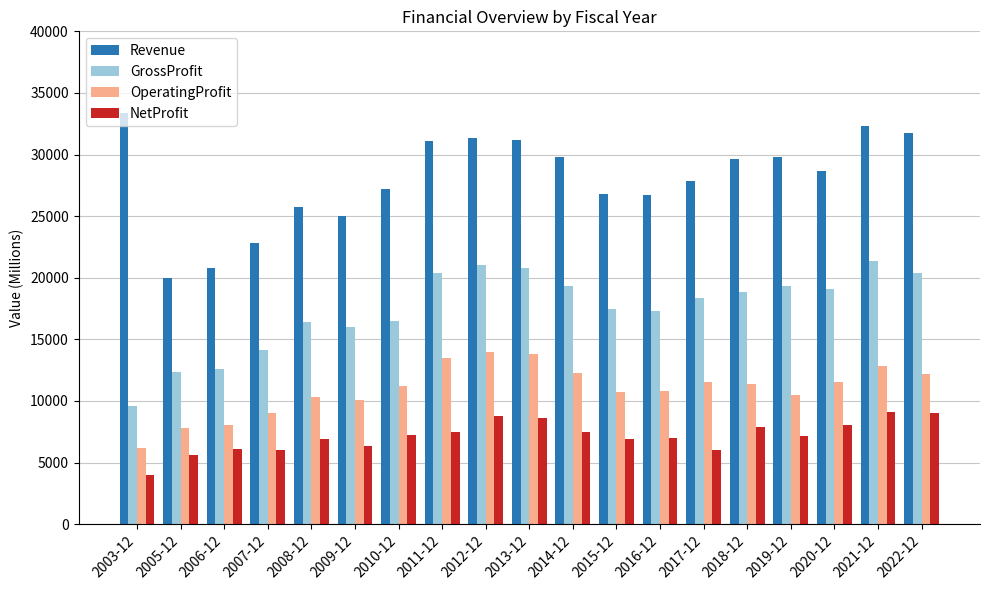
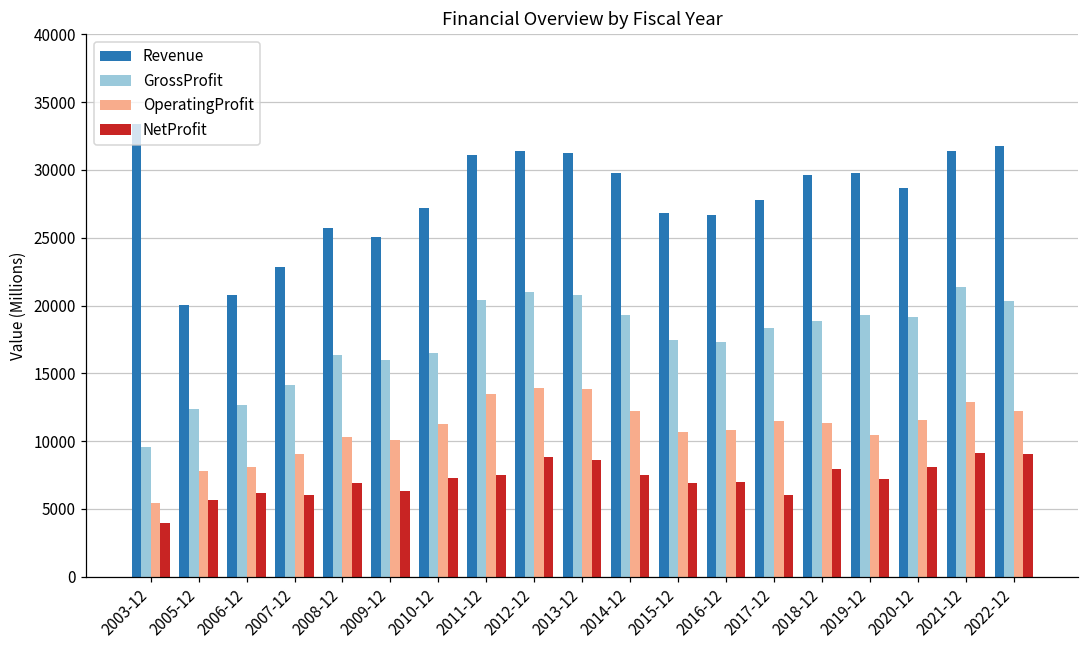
  {
    "Revenue": {
      "2005-12": 20000,
      "2006-12": 20800,
      "2007-12": 22800,
      "2008-12": 25700,
      "2009-12": 25000,
      "2010-12": 27200,
      "2011-12": 31100,
      "2012-12": 31400,
      "2013-12": 31200,
      "2014-12": 29800,
      "2015-12": 26800,
      "2016-12": 26700,
      "2017-12": 27800,
      "2018-12": 29600,
      "2019-12": 29800,
      "2020-12": 28700,
-     "2021-12": 32300,
+     "2021-12": 31400,
      "2022-12": 31800
    },
    "GrossProfit": {
      "2003-12": 9600,
      "2005-12": 12400,
      "2006-12": 12600,
      "2007-12": 14100,
      "2008-12": 16400,
      "2009-12": 16000,
      "2010-12": 16500,
      "2011-12": 20400,
      "2012-12": 21000,
      "2013-12": 20800,
      "2014-12": 19300,
      "2015-12": 17400,
      "2016-12": 17300,
      "2017-12": 18300,
      "2018-12": 18900,
      "2019-12": 19300,
      "2020-12": 19100,
      "2021-12": 21400,
      "2022-12": 20400
    },
    "OperatingProfit": {
-     "2003-12": 6200,
+     "2003-12": 5400,
      "2005-12": 7800,
      "2006-12": 8000,
      "2007-12": 9100,
      "2008-12": 10300,
      "2009-12": 10100,
      "2010-12": 11200,
      "2011-12": 13500,
      "2012-12": 13900,
      "2013-12": 13800,
      "2014-12": 12200,
      "2015-12": 10700,
      "2016-12": 10800,
      "2017-12": 11500,
      "2018-12": 11300,
      "2019-12": 10400,
      "2020-12": 11600,
      "2021-12": 12900,
      "2022-12": 12200
    },
    "NetProfit": {
      "2003-12": 4000,
      "2005-12": 5600,
      "2006-12": 6100,
      "2007-12": 6000,
      "2008-12": 6900,
      "2009-12": 6300,
      "2010-12": 7300,
      "2011-12": 7500,
      "2012-12": 8800,
      "2013-12": 8600,
      "2014-12": 7500,
      "2015-12": 6900,
      "2016-12": 7000,
      "2017-12": 6000,
      "2018-12": 7900,
      "2019-12": 7200,
      "2020-12": 8100,
      "2021-12": 9100,
      "2022-12": 9000
    }
  }
